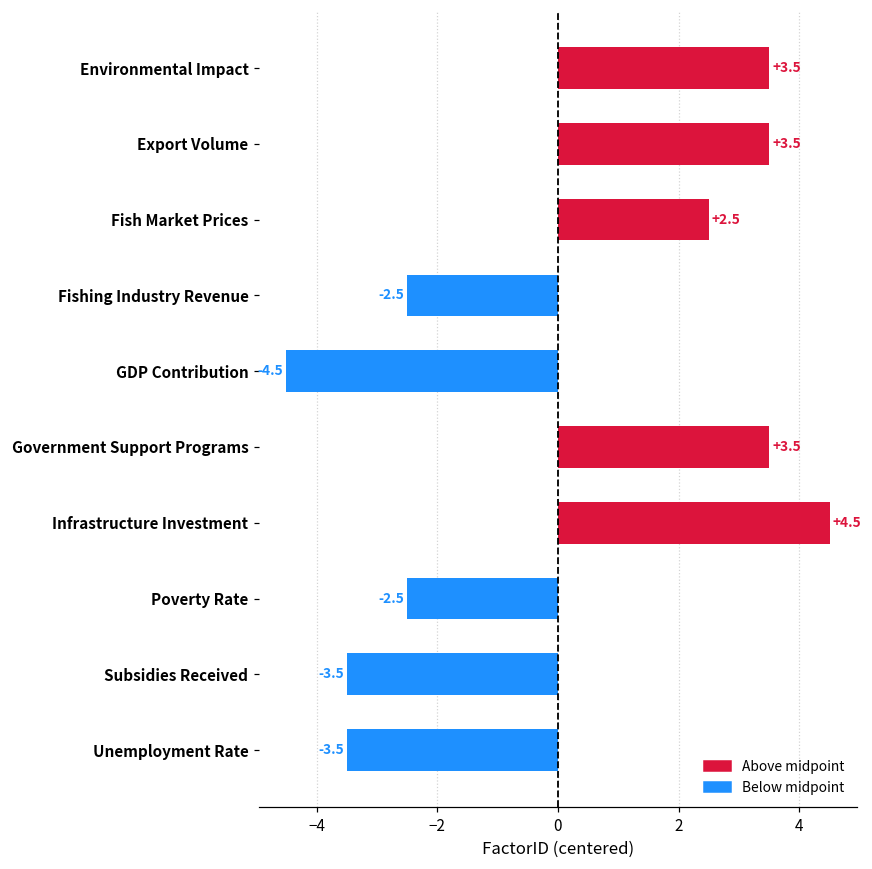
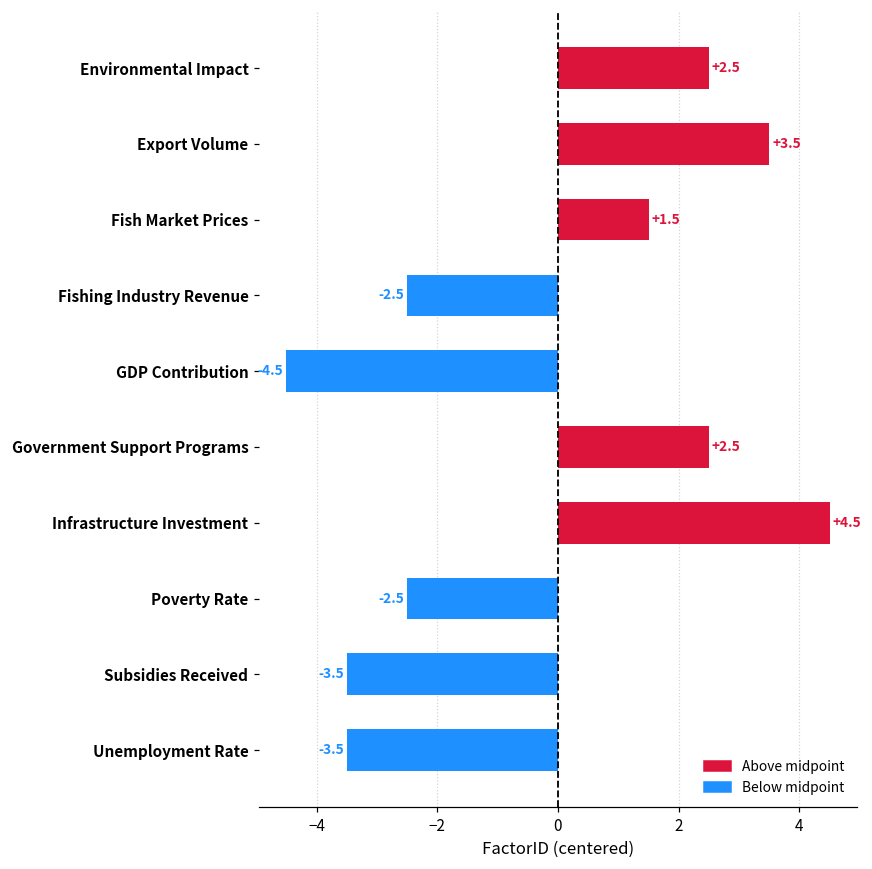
  {
-   "Environmental Impact": "+3.5",
+   "Environmental Impact": "+2.5",
    "Export Volume": "+3.5",
-   "Fish Market Prices": "+2.5",
+   "Fish Market Prices": "+1.5",
    "Fishing Industry Revenue": "-2.5",
    "GDP Contribution": "-4.5",
-   "Government Support Programs": "+3.5",
+   "Government Support Programs": "+2.5",
    "Infrastructure Investment": "+4.5",
    "Poverty Rate": "-2.5",
    "Subsidies Received": "-3.5",
    "Unemployment Rate": "-3.5"
  }
